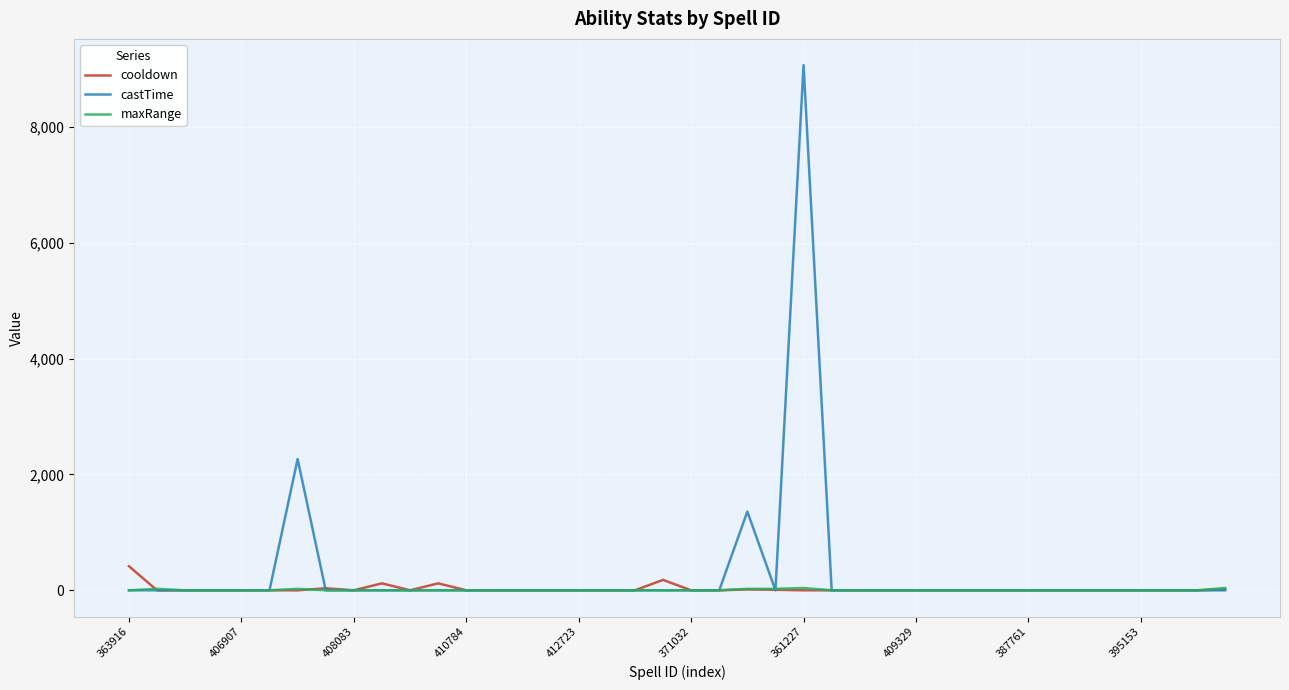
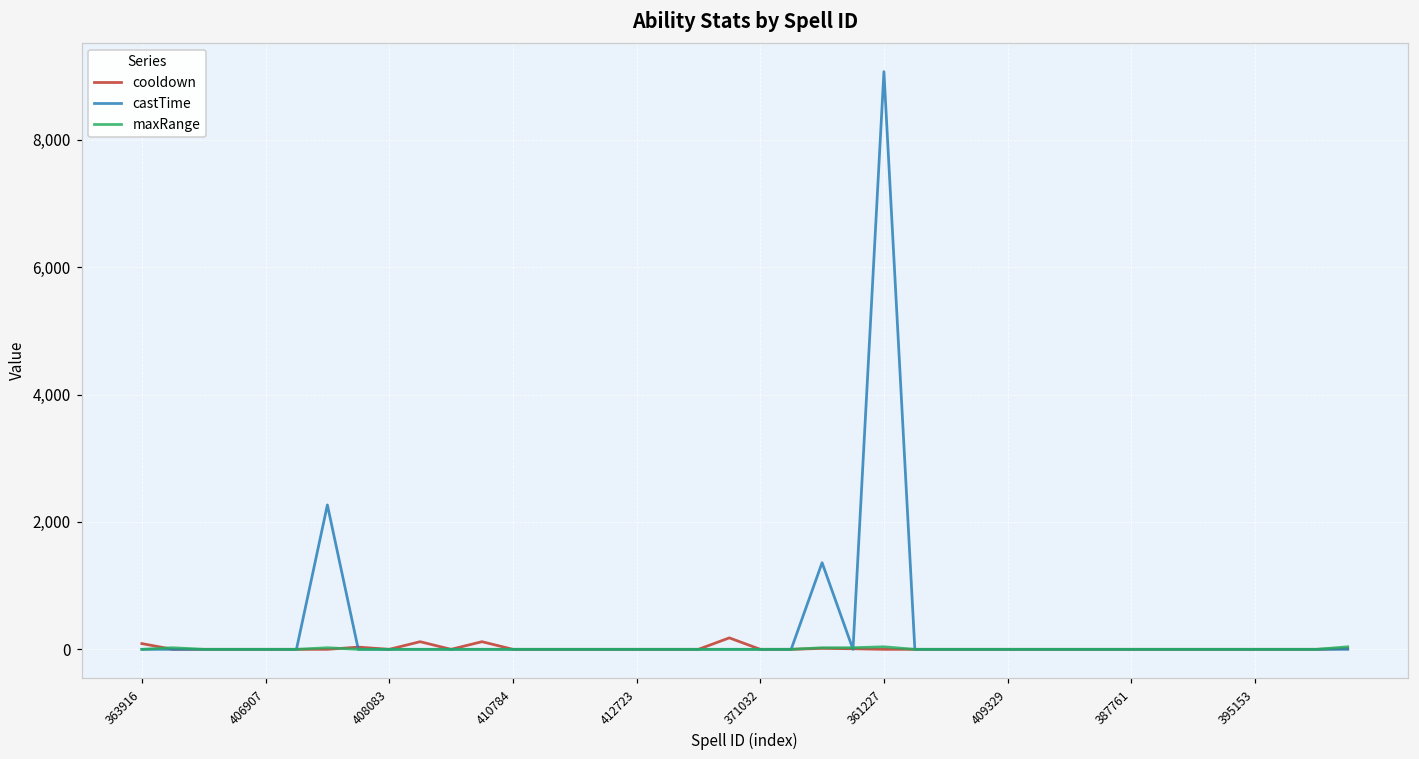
  {
    "cooldown": {
-     "363916": "400"
+     "363916": "100"
    },
    "castTime": {
      "361227": "9,100"
    }
  }
